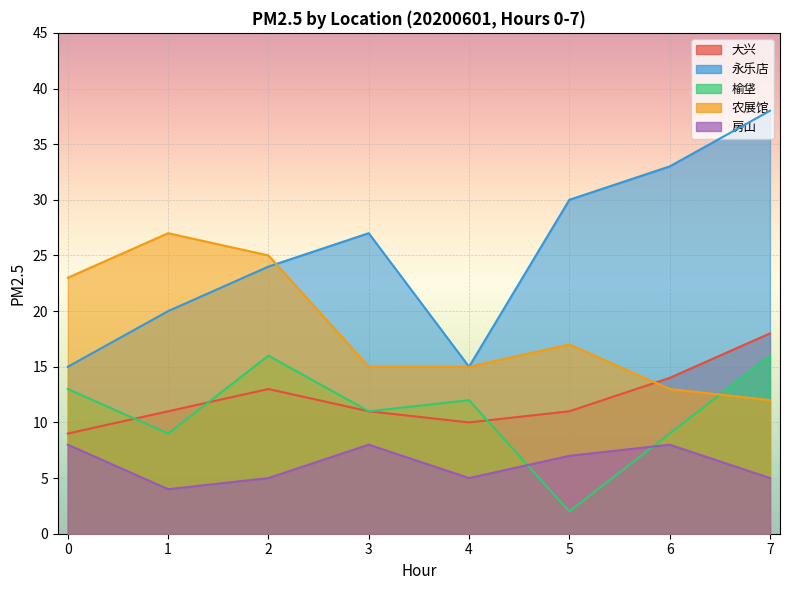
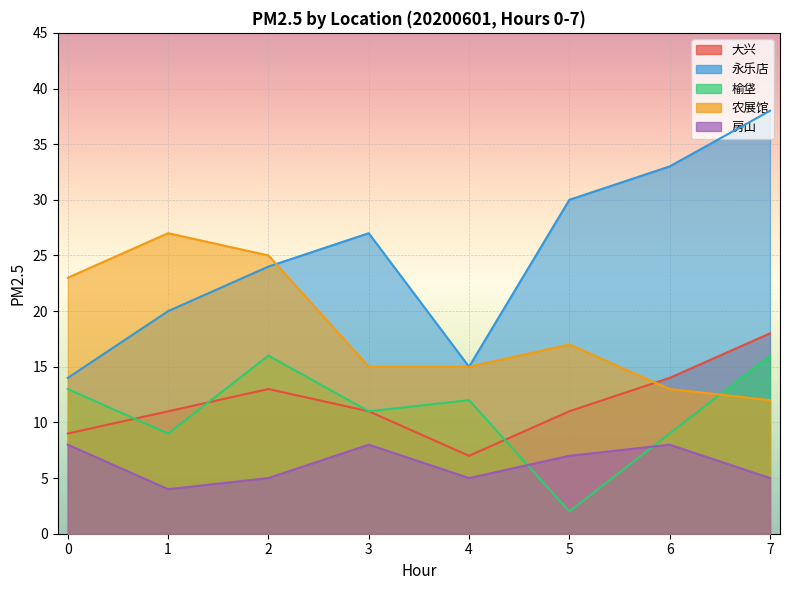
  {
    "大兴": {
      "0": 9,
      "1": 11,
      "2": 13,
-     "4": 10,
+     "4": 7,
      "5": 11,
      "6": 14,
      "7": 18
    },
    "永乐店": {
-     "0": 15,
+     "0": 14,
      "1": 20,
      "2": 24,
      "3": 27,
      "5": 30,
      "6": 33
    },
    "榆垡": {
      "0": 13,
      "1": 9,
      "2": 16,
      "4": 12,
      "5": 2,
      "6": 9,
      "7": 16
    },
    "农展馆": {
      "0": 23,
      "1": 27,
      "2": 25,
      "3": 15,
      "5": 17,
      "6": 13,
      "7": 12
    },
    "房山": {
      "0": 8,
      "1": 4,
      "2": 5,
      "3": 8,
      "4": 5,
      "5": 7,
      "6": 8,
      "7": 5
    }
  }
